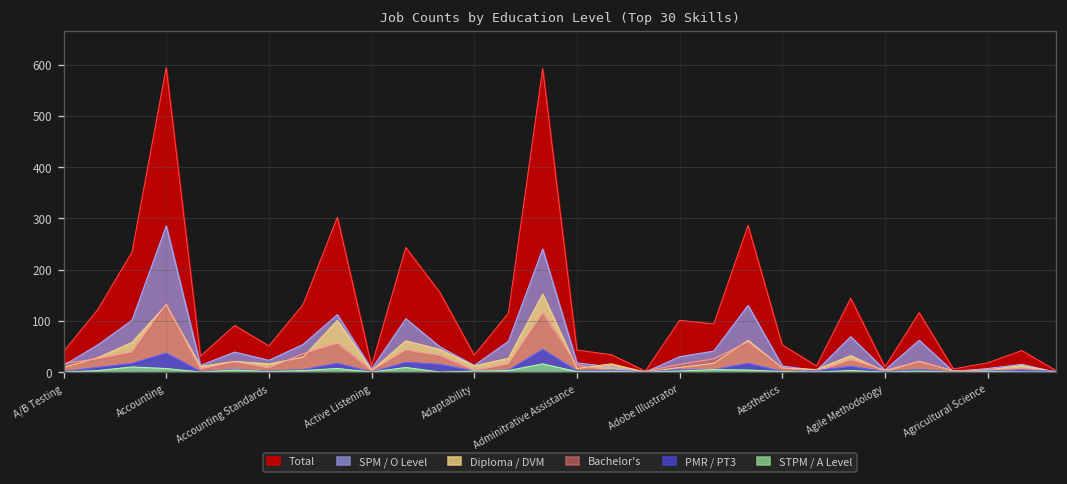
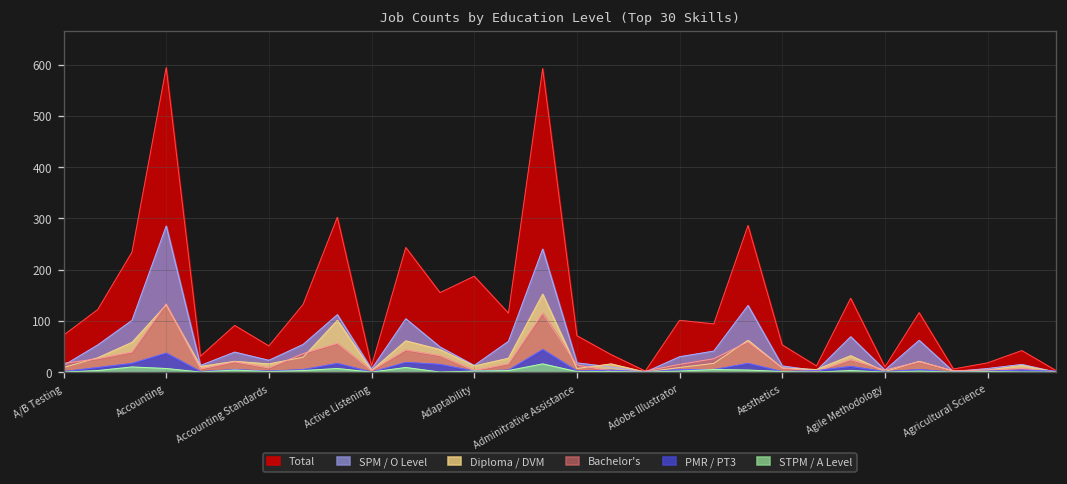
  {
    "Total": {
-     "A/B Testing": 40,
+     "A/B Testing": 70,
      "Accounting": 590,
      "Accounting Standards": 50,
      "Active Listening": 10,
-     "Adaptability": 30,
-     "Adminitrative Assistance": 40,
+     "Adaptability": 190,
+     "Adminitrative Assistance": 70,
      "Adobe Illustrator": 100,
      "Aesthetics": 50,
      "Agricultural Science": 20
    },
    "SPM / O Level": {
      "Accounting": 290,
      "Accounting Standards": 20,
      "Adobe Illustrator": 30
    },
    "Diploma / DVM": {
      "Accounting Standards": 20
    },
    "Bachelor's": {
      "Accounting Standards": 10,
      "Adobe Illustrator": 20
    },
    "PMR / PT3": {
      "Accounting": 40
    },
    "STPM / A Level": {
      "Accounting": 10
    }
  }
